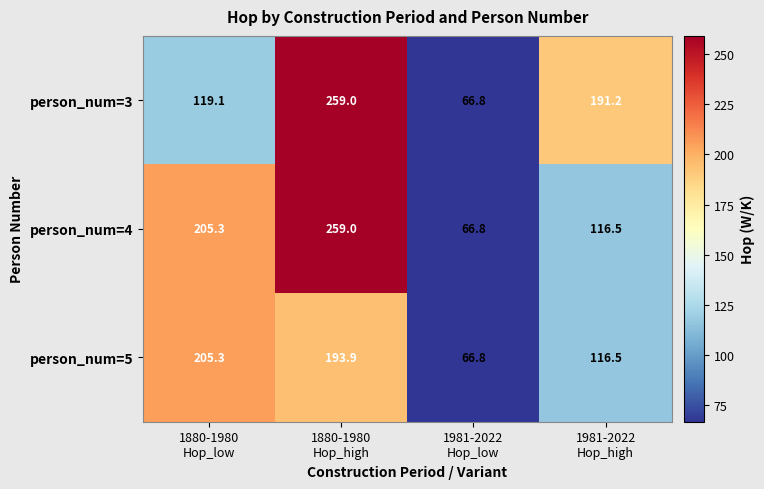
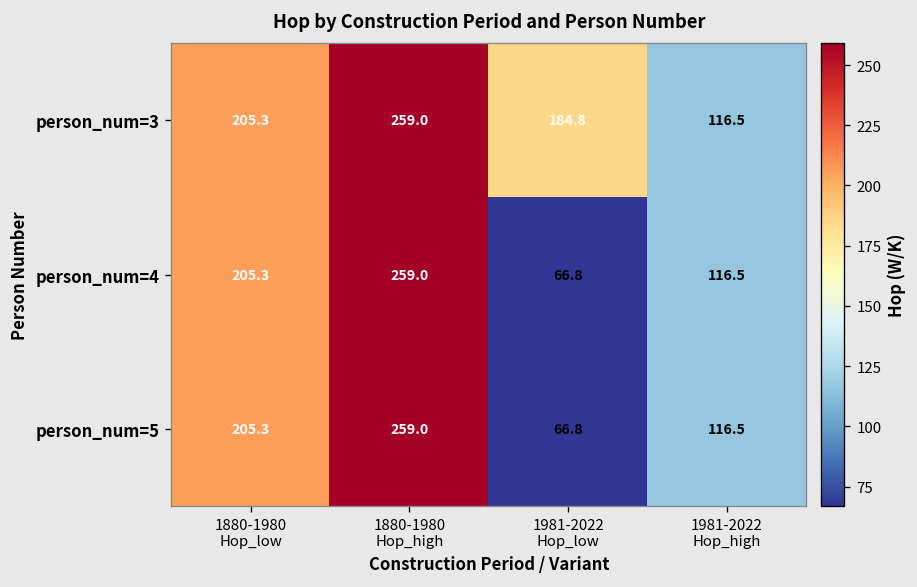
  {
    "person_num=3": {
-     "1880-1980 Hop_low": 119.1,
+     "1880-1980 Hop_low": 205.3,
      "1880-1980 Hop_high": 259.0,
-     "1981-2022 Hop_low": 66.8,
-     "1981-2022 Hop_high": 191.2
+     "1981-2022 Hop_low": 184.8,
+     "1981-2022 Hop_high": 116.5
    },
    "person_num=4": {
      "1880-1980 Hop_low": 205.3,
      "1880-1980 Hop_high": 259.0,
      "1981-2022 Hop_low": 66.8,
      "1981-2022 Hop_high": 116.5
    },
    "person_num=5": {
      "1880-1980 Hop_low": 205.3,
-     "1880-1980 Hop_high": 193.9,
+     "1880-1980 Hop_high": 259.0,
      "1981-2022 Hop_low": 66.8,
      "1981-2022 Hop_high": 116.5
    }
  }
